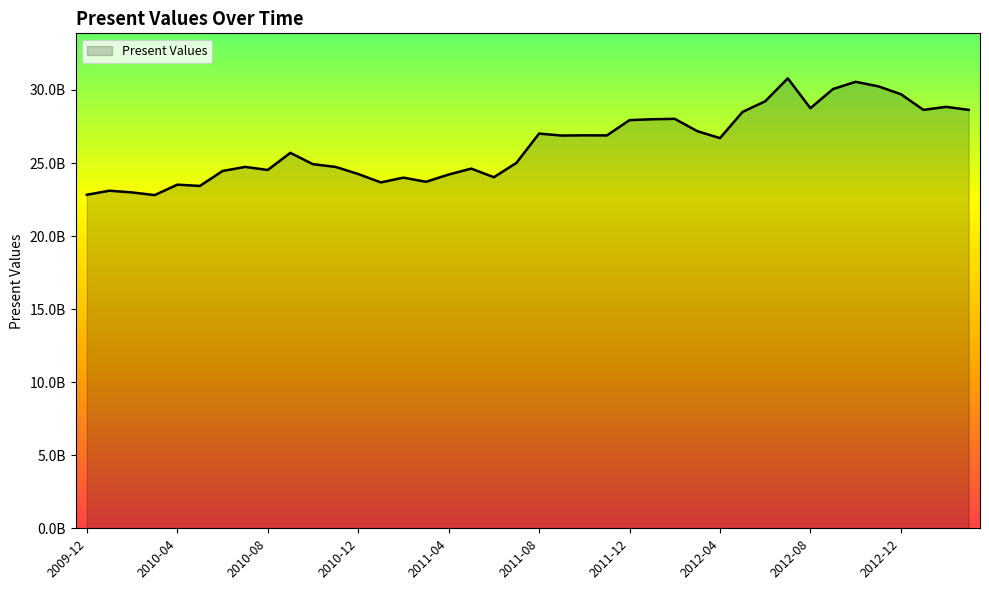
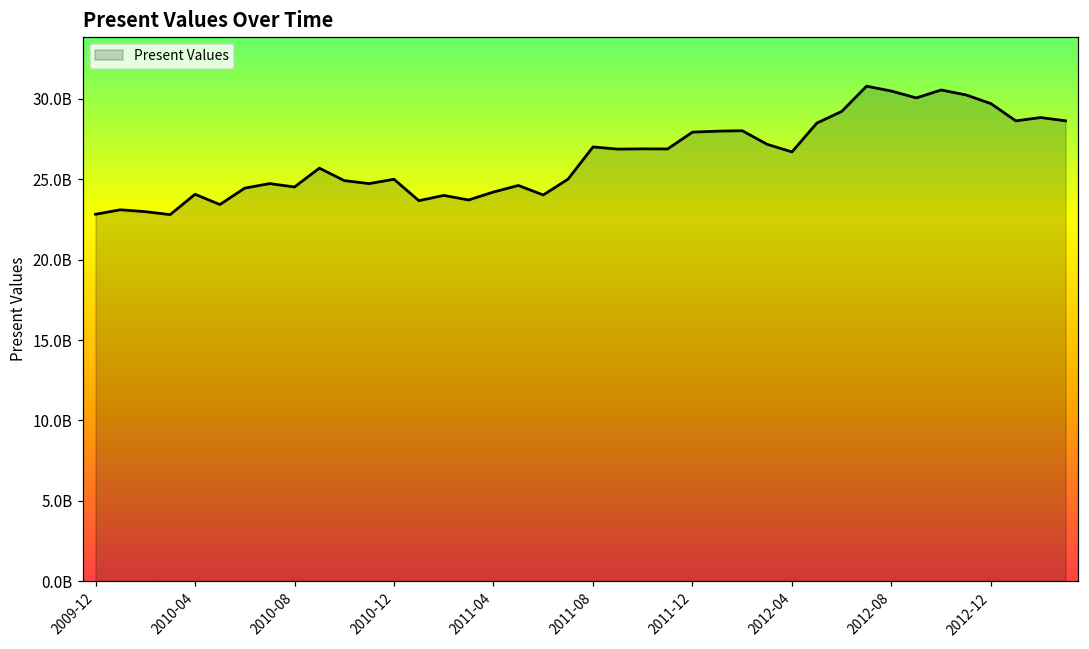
  {
    "2009-12": 22800000000,
-   "2010-04": 23500000000,
+   "2010-04": 24100000000,
    "2010-08": 24500000000,
-   "2010-12": 24200000000,
+   "2010-12": 25000000000,
    "2011-04": 24200000000,
    "2011-08": 27000000000,
    "2011-12": 27900000000,
    "2012-04": 26700000000,
-   "2012-08": 28800000000,
+   "2012-08": 30500000000,
    "2012-12": 29700000000
  }
